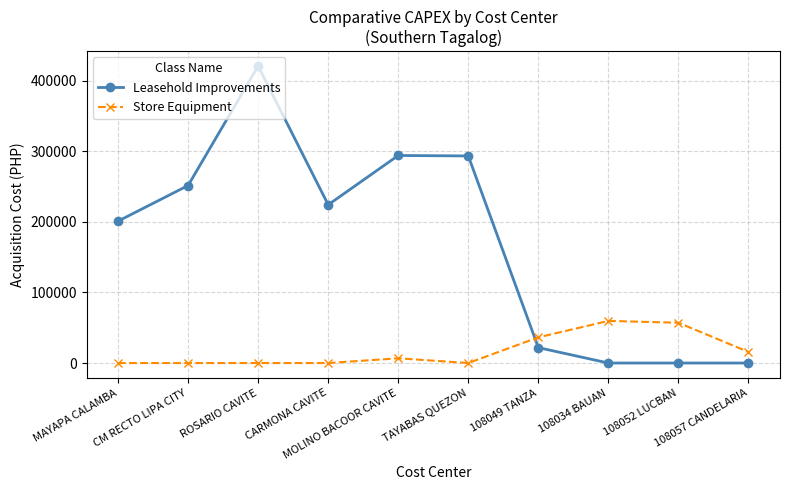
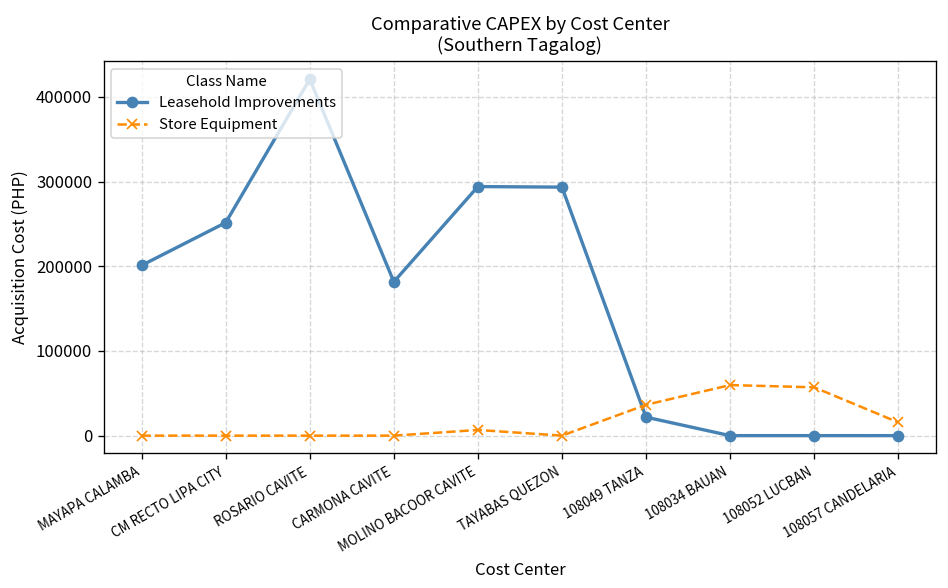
  {
    "Leasehold Improvements": {
      "MAYAPA CALAMBA": 200000,
      "CM RECTO LIPA CITY": 250000,
-     "CARMONA CAVITE": 220000,
+     "CARMONA CAVITE": 180000,
      "MOLINO BACOOR CAVITE": 290000,
      "TAYABAS QUEZON": 290000,
      "108049 TANZA": 20000,
      "108034 BAUAN": 0,
      "108052 LUCBAN": 0,
      "108057 CANDELARIA": 0
    },
    "Store Equipment": {
      "MAYAPA CALAMBA": 0,
      "CM RECTO LIPA CITY": 0,
      "ROSARIO CAVITE": 0,
      "CARMONA CAVITE": 0,
      "MOLINO BACOOR CAVITE": 10000,
      "TAYABAS QUEZON": 0,
      "108049 TANZA": 40000,
      "108034 BAUAN": 60000,
      "108052 LUCBAN": 60000,
      "108057 CANDELARIA": 20000
    }
  }
